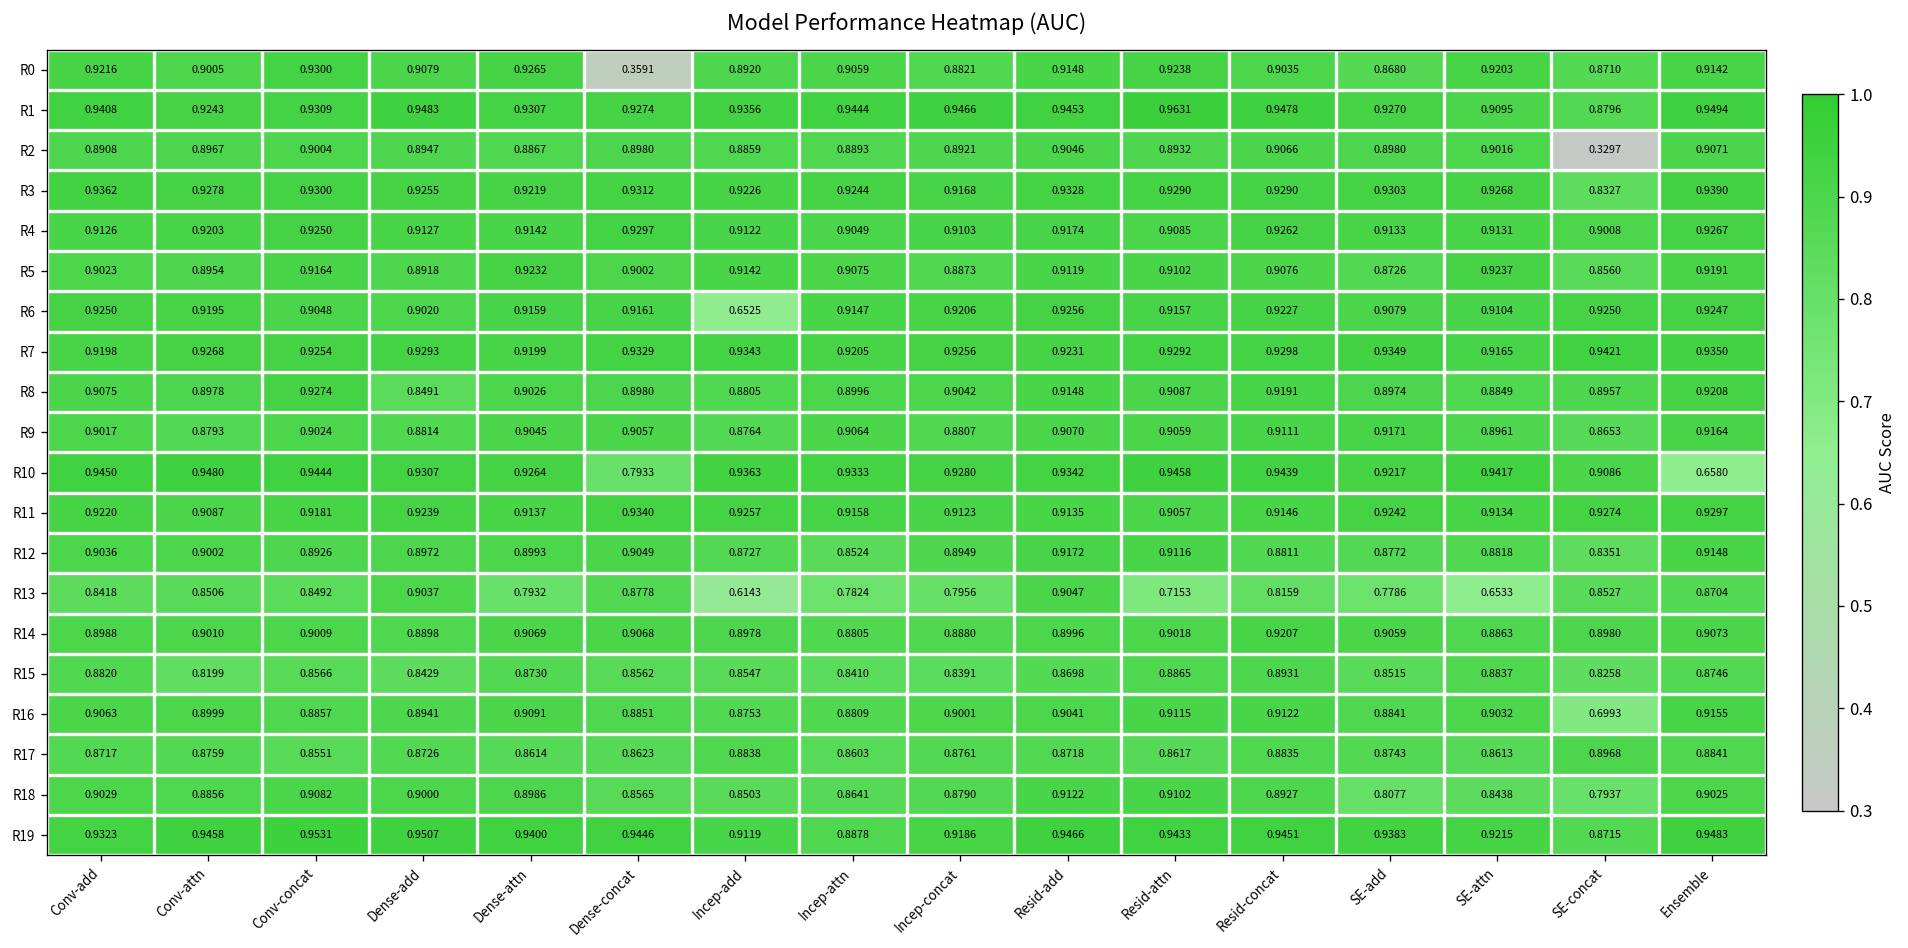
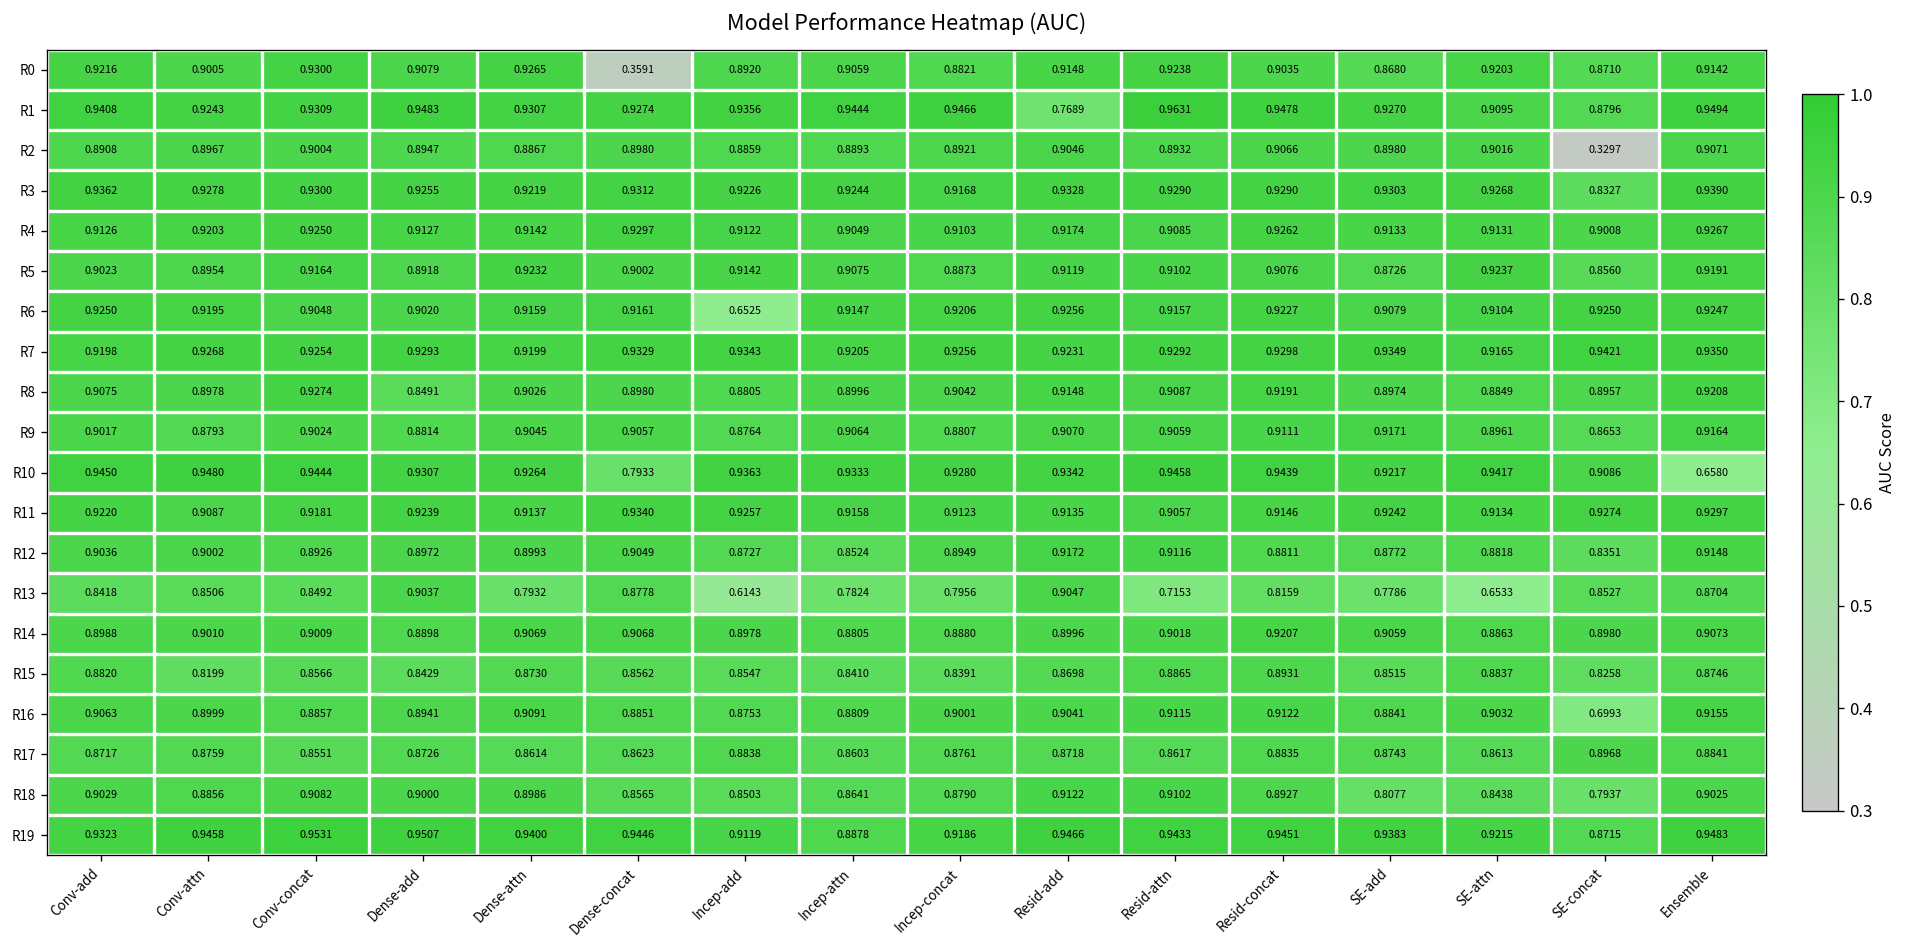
  {
    "R1": {
      "Conv-add": 0.9408,
      "Conv-attn": 0.9243,
      "Conv-concat": 0.9309,
      "Dense-add": 0.9483,
      "Dense-attn": 0.9307,
      "Dense-concat": 0.9274,
      "Incep-add": 0.9356,
      "Incep-attn": 0.9444,
      "Incep-concat": 0.9466,
-     "Resid-add": 0.9453,
+     "Resid-add": 0.7689,
      "Resid-attn": 0.9631,
      "Resid-concat": 0.9478,
      "SE-add": 0.9270,
      "SE-attn": 0.9095,
      "SE-concat": 0.8796,
      "Ensemble": 0.9494
    }
  }
